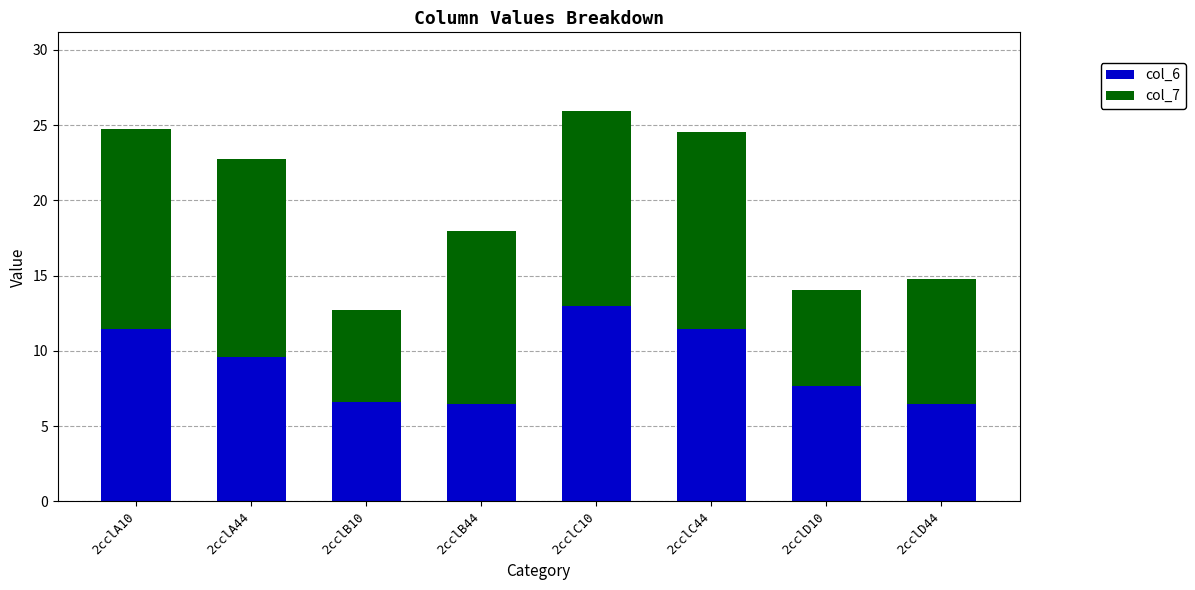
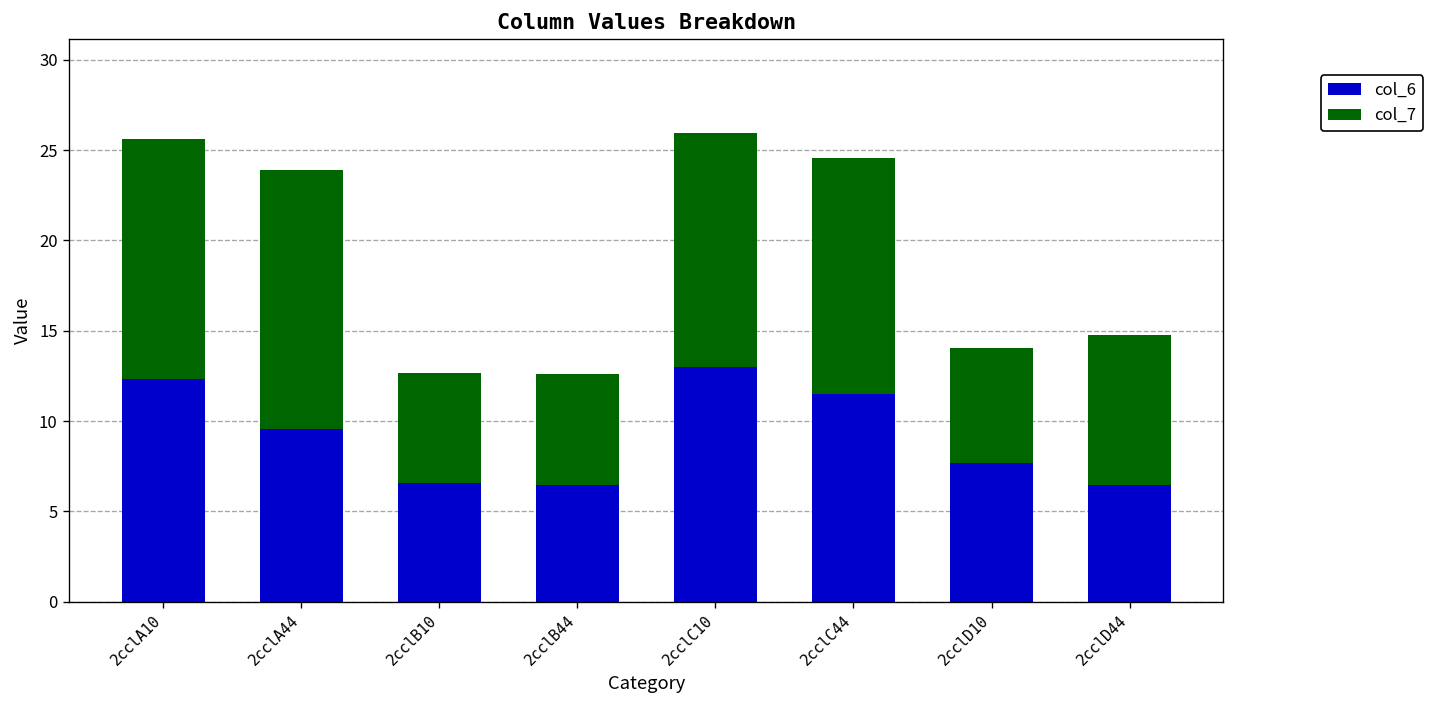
  {
    "col_6": {
-     "2cclA10": 11.5,
+     "2cclA10": 12.4,
      "2cclA44": 9.6,
      "2cclB10": 6.6,
      "2cclB44": 6.5,
      "2cclC10": 13.0,
      "2cclC44": 11.5,
      "2cclD10": 7.7,
      "2cclD44": 6.5
    },
    "col_7": {
      "2cclA10": 13.3,
-     "2cclA44": 13.1,
+     "2cclA44": 14.3,
      "2cclB10": 6.1,
-     "2cclB44": 11.5,
+     "2cclB44": 6.1,
      "2cclC10": 13.0,
      "2cclC44": 13.1,
      "2cclD10": 6.4,
      "2cclD44": 8.3
    }
  }
